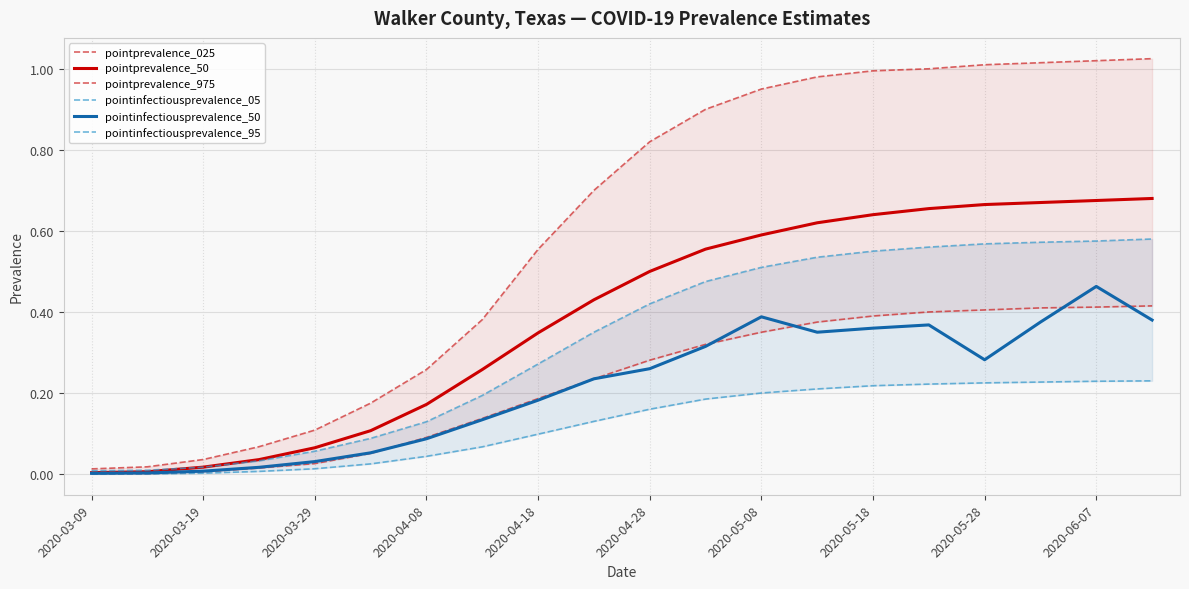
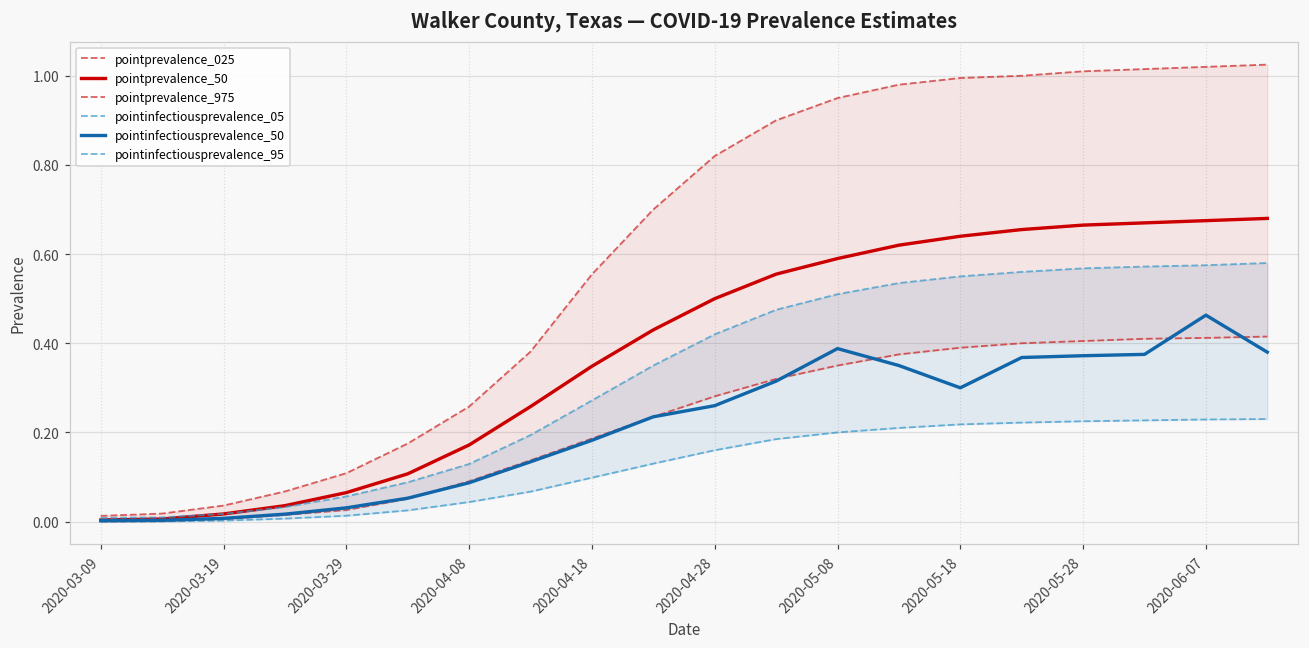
  {
    "pointinfectiousprevalence_50": {
      "2020-04-28": 0.26,
      "2020-05-08": 0.39,
-     "2020-05-18": 0.36,
-     "2020-05-28": 0.28,
+     "2020-05-18": 0.30,
+     "2020-05-28": 0.37,
      "2020-06-07": 0.46
    }
  }
